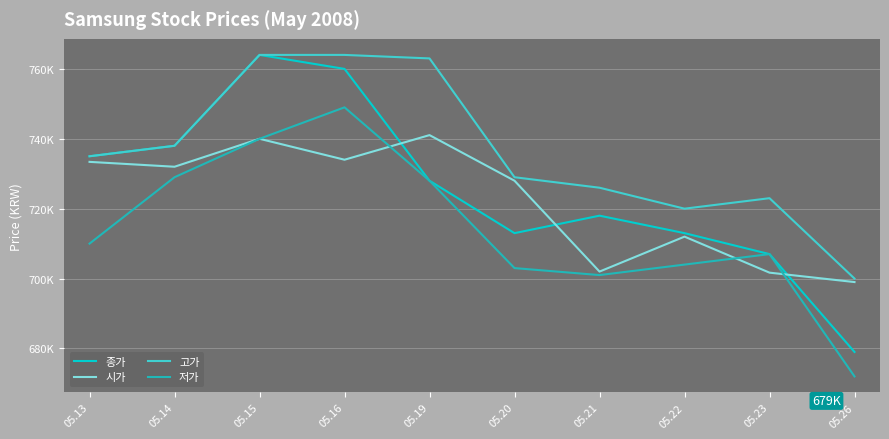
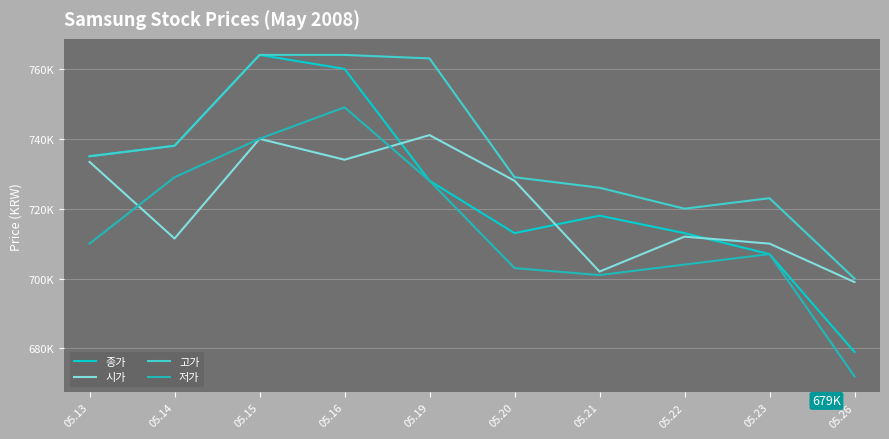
  {
    "시가": {
      "05.13": 733000,
-     "05.14": 732000,
+     "05.14": 711000,
      "05.16": 734000,
      "05.19": 741000,
      "05.20": 728000,
      "05.21": 702000,
      "05.22": 712000,
-     "05.23": 702000,
+     "05.23": 710000,
      "05.26": 699000
    }
  }
